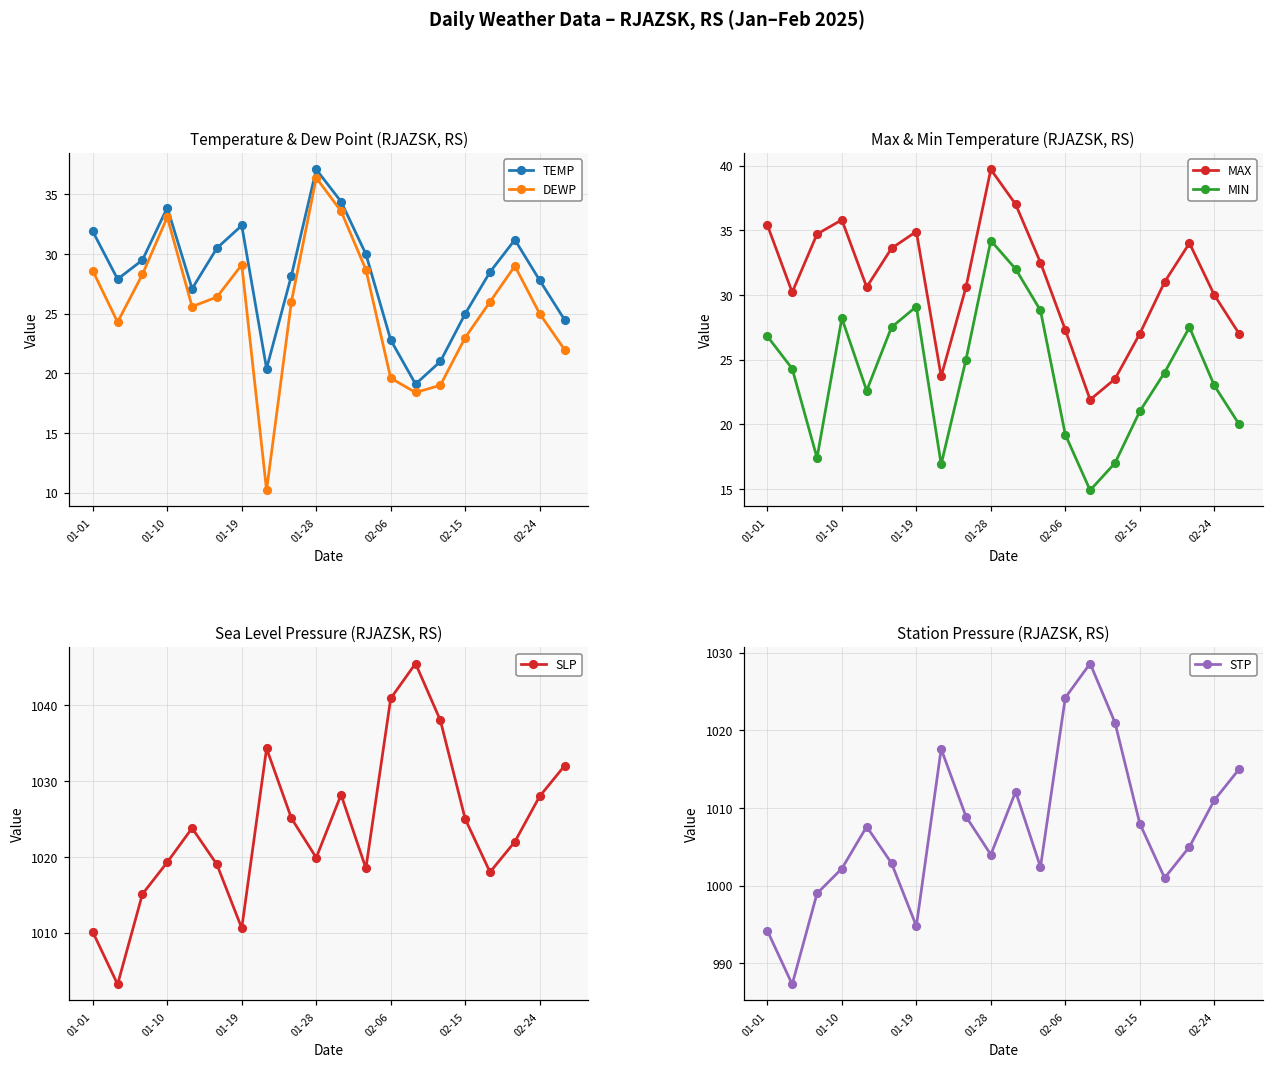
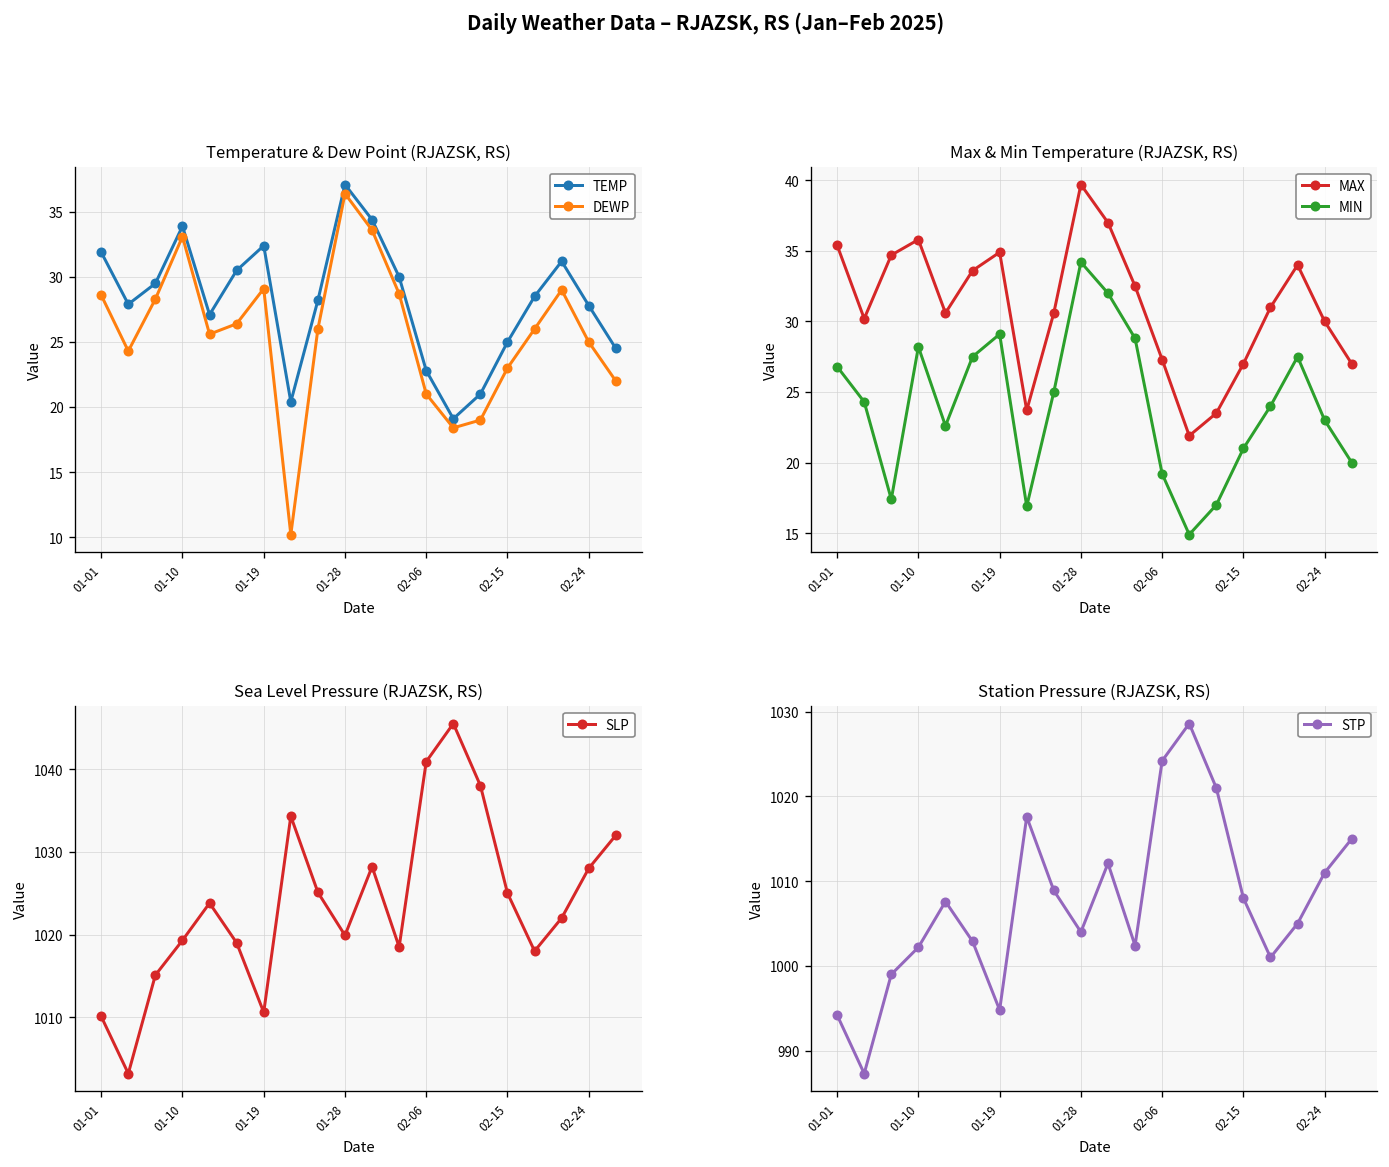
  {
    "Temperature & Dew Point (RJAZSK, RS)": {
      "TEMP": {
        "01-01": 31.9,
        "01-10": 33.9,
        "01-19": 32.4,
        "01-28": 37.1,
        "02-06": 22.8,
        "02-15": 25.0,
        "02-24": 27.8
      },
      "DEWP": {
        "01-01": 28.6,
        "01-10": 33.1,
        "01-19": 29.1,
        "01-28": 36.4,
-       "02-06": 19.6,
+       "02-06": 21.0,
        "02-15": 23.0,
        "02-24": 25.0
      }
    },
    "Max & Min Temperature (RJAZSK, RS)": {
      "MAX": {
        "01-01": 35.4,
        "01-10": 35.8,
        "01-19": 34.9,
        "01-28": 39.7,
        "02-06": 27.3,
        "02-15": 27.0,
        "02-24": 30.0
      },
      "MIN": {
        "01-01": 26.8,
        "01-10": 28.2,
        "01-19": 29.1,
        "01-28": 34.2,
        "02-06": 19.2,
        "02-15": 21.0,
        "02-24": 23.0
      }
    },
    "Sea Level Pressure (RJAZSK, RS)": {
      "01-01": 1010,
      "01-10": 1019,
      "01-19": 1011,
      "01-28": 1020,
      "02-06": 1041,
      "02-15": 1025,
      "02-24": 1028
    },
    "Station Pressure (RJAZSK, RS)": {
      "01-01": 994,
      "01-10": 1002,
      "01-19": 995,
      "01-28": 1004,
      "02-06": 1024,
      "02-15": 1008,
      "02-24": 1011
    }
  }
